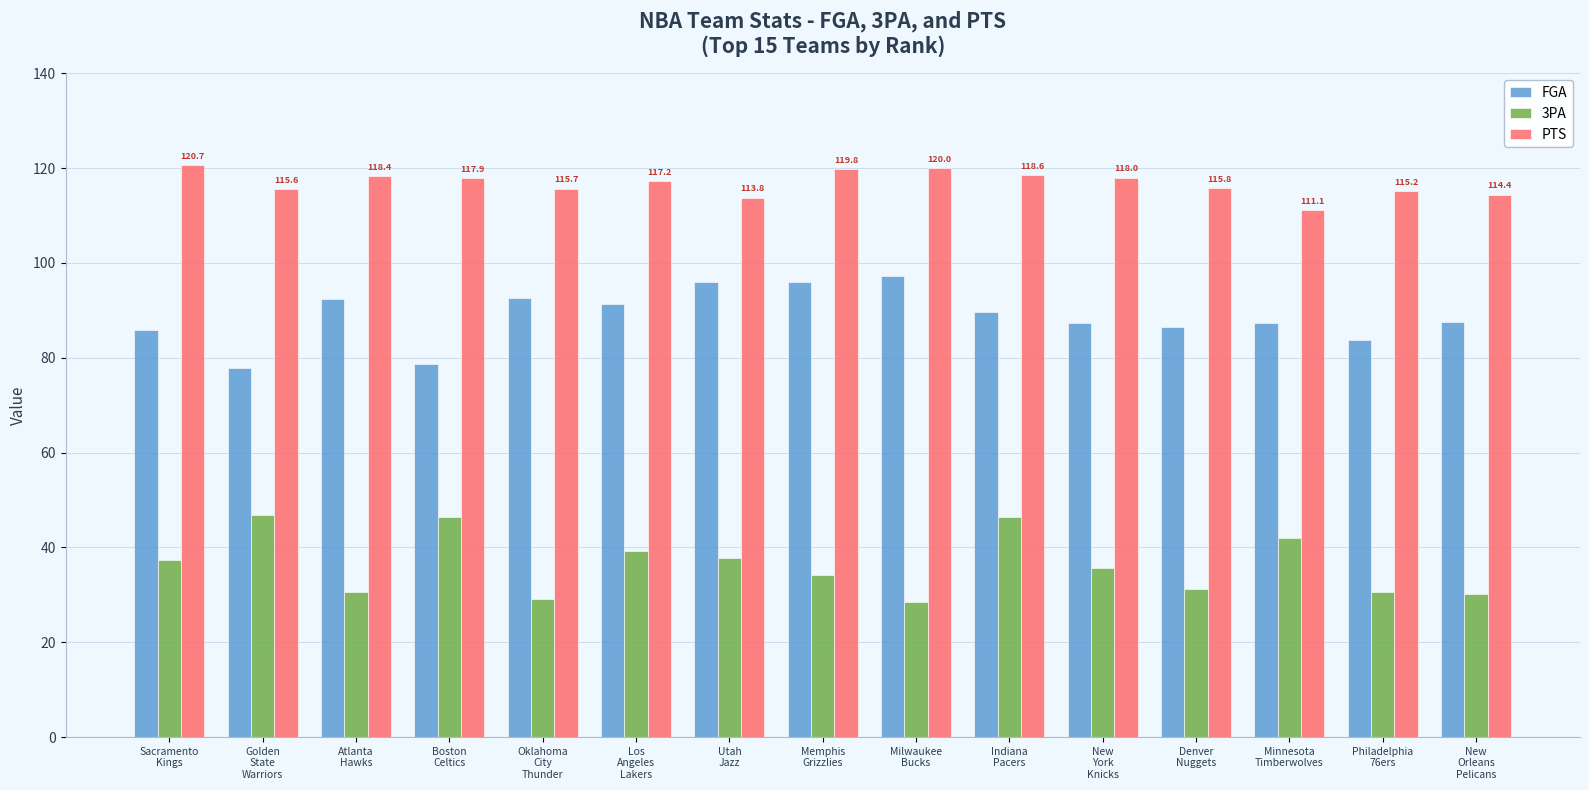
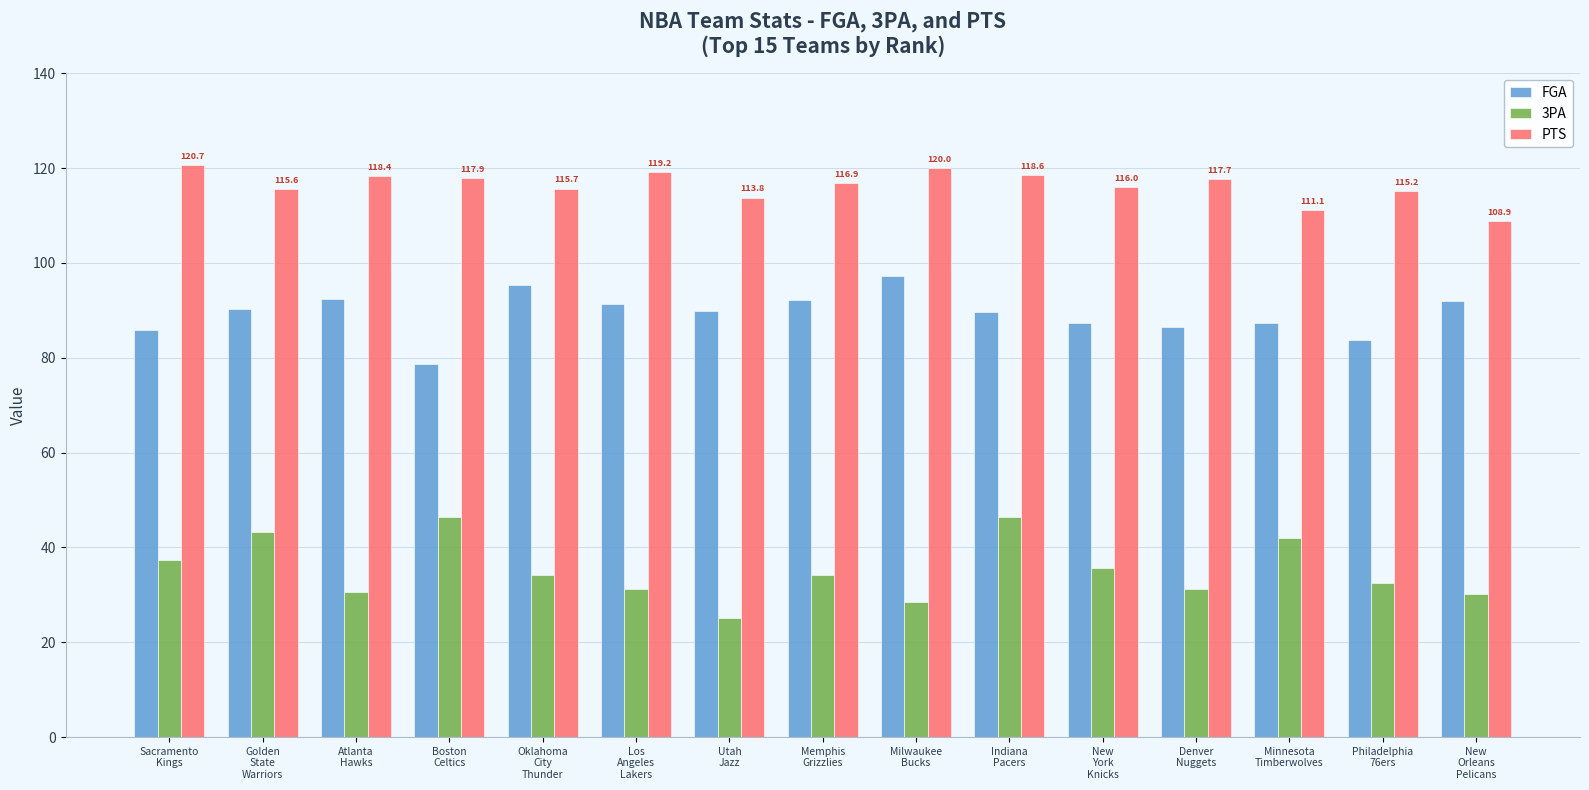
  {
    "FGA": {
      "Sacramento Kings": 86,
-     "Golden State Warriors": 78,
+     "Golden State Warriors": 90,
      "Atlanta Hawks": 92,
      "Boston Celtics": 79,
-     "Oklahoma City Thunder": 93,
+     "Oklahoma City Thunder": 95,
      "Los Angeles Lakers": 91,
-     "Utah Jazz": 96,
-     "Memphis Grizzlies": 96,
+     "Utah Jazz": 90,
+     "Memphis Grizzlies": 92,
      "Milwaukee Bucks": 97,
      "Indiana Pacers": 90,
      "New York Knicks": 87,
      "Denver Nuggets": 86,
      "Minnesota Timberwolves": 87,
      "Philadelphia 76ers": 84,
-     "New Orleans Pelicans": 88
+     "New Orleans Pelicans": 92
    },
    "3PA": {
      "Sacramento Kings": 37,
-     "Golden State Warriors": 47,
+     "Golden State Warriors": 43,
      "Atlanta Hawks": 31,
      "Boston Celtics": 46,
-     "Oklahoma City Thunder": 29,
-     "Los Angeles Lakers": 39,
-     "Utah Jazz": 38,
+     "Oklahoma City Thunder": 34,
+     "Los Angeles Lakers": 31,
+     "Utah Jazz": 25,
      "Memphis Grizzlies": 34,
      "Milwaukee Bucks": 29,
      "Indiana Pacers": 46,
      "New York Knicks": 36,
      "Denver Nuggets": 31,
      "Minnesota Timberwolves": 42,
-     "Philadelphia 76ers": 31,
+     "Philadelphia 76ers": 33,
      "New Orleans Pelicans": 30
    },
    "PTS": {
      "Sacramento Kings": 120.7,
      "Golden State Warriors": 115.6,
      "Atlanta Hawks": 118.4,
      "Boston Celtics": 117.9,
      "Oklahoma City Thunder": 115.7,
-     "Los Angeles Lakers": 117.2,
+     "Los Angeles Lakers": 119.2,
      "Utah Jazz": 113.8,
-     "Memphis Grizzlies": 119.8,
+     "Memphis Grizzlies": 116.9,
      "Milwaukee Bucks": 120.0,
      "Indiana Pacers": 118.6,
-     "New York Knicks": 118.0,
-     "Denver Nuggets": 115.8,
+     "New York Knicks": 116.0,
+     "Denver Nuggets": 117.7,
      "Minnesota Timberwolves": 111.1,
      "Philadelphia 76ers": 115.2,
-     "New Orleans Pelicans": 114.4
+     "New Orleans Pelicans": 108.9
    }
  }
